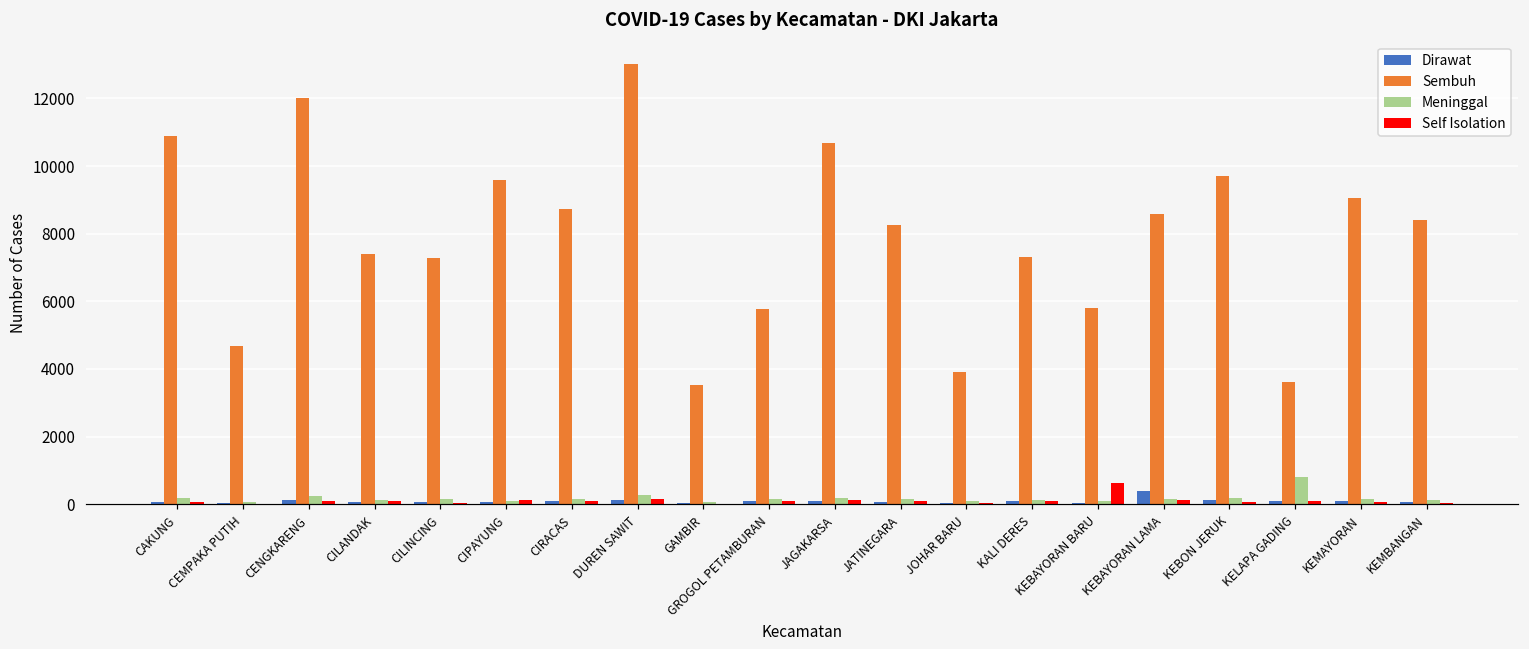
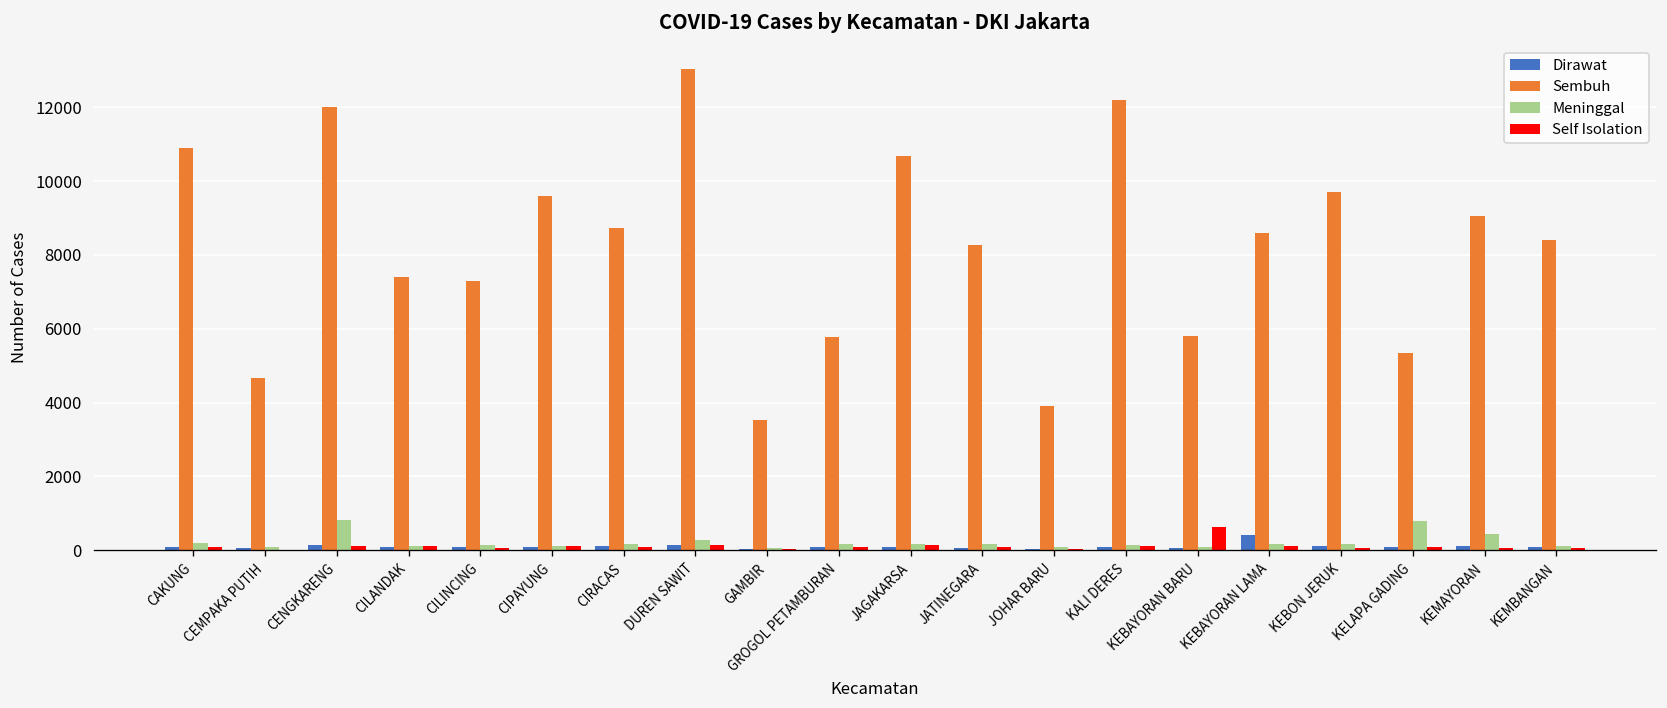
  {
    "Dirawat": {
      "CENGKARENG": 100,
      "CIRACAS": 100,
      "DUREN SAWIT": 100,
      "GROGOL PETAMBURAN": 100,
      "JAGAKARSA": 100,
      "KALI DERES": 100,
      "KEBAYORAN LAMA": 400,
      "KEBON JERUK": 100,
      "KELAPA GADING": 100,
      "KEMAYORAN": 100
    },
    "Sembuh": {
      "CAKUNG": 10900,
      "CEMPAKA PUTIH": 4700,
      "CENGKARENG": 12000,
      "CILANDAK": 7400,
      "CILINCING": 7300,
      "CIPAYUNG": 9600,
      "CIRACAS": 8700,
      "DUREN SAWIT": 13000,
      "GAMBIR": 3500,
      "GROGOL PETAMBURAN": 5800,
      "JAGAKARSA": 10700,
      "JATINEGARA": 8300,
      "JOHAR BARU": 3900,
-     "KALI DERES": 7300,
+     "KALI DERES": 12200,
      "KEBAYORAN BARU": 5800,
      "KEBAYORAN LAMA": 8600,
      "KEBON JERUK": 9700,
-     "KELAPA GADING": 3600,
+     "KELAPA GADING": 5300,
      "KEMAYORAN": 9100,
      "KEMBANGAN": 8400
    },
    "Meninggal": {
      "CAKUNG": 200,
-     "CENGKARENG": 200,
+     "CENGKARENG": 800,
      "CILANDAK": 100,
      "CILINCING": 100,
      "CIPAYUNG": 100,
      "CIRACAS": 200,
      "DUREN SAWIT": 300,
      "GROGOL PETAMBURAN": 200,
      "JAGAKARSA": 200,
      "JATINEGARA": 200,
      "JOHAR BARU": 100,
      "KALI DERES": 100,
      "KEBAYORAN BARU": 100,
      "KEBAYORAN LAMA": 200,
      "KEBON JERUK": 200,
      "KELAPA GADING": 800,
-     "KEMAYORAN": 200,
+     "KEMAYORAN": 400,
      "KEMBANGAN": 100
    },
    "Self Isolation": {
      "CENGKARENG": 100,
      "CILANDAK": 100,
      "CIPAYUNG": 100,
      "CIRACAS": 100,
      "DUREN SAWIT": 100,
      "GROGOL PETAMBURAN": 100,
      "JAGAKARSA": 100,
      "JATINEGARA": 100,
      "KALI DERES": 100,
      "KEBAYORAN BARU": 600,
      "KEBAYORAN LAMA": 100,
      "KELAPA GADING": 100
    }
  }
